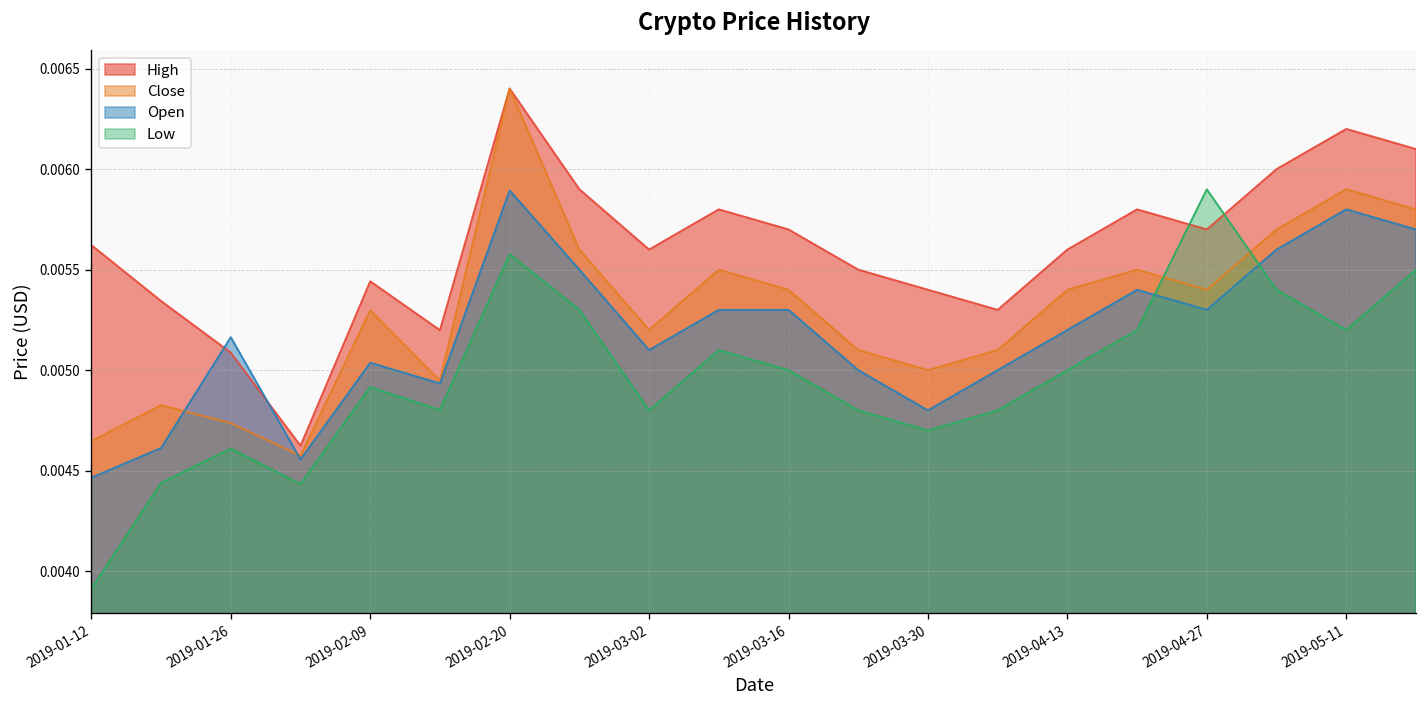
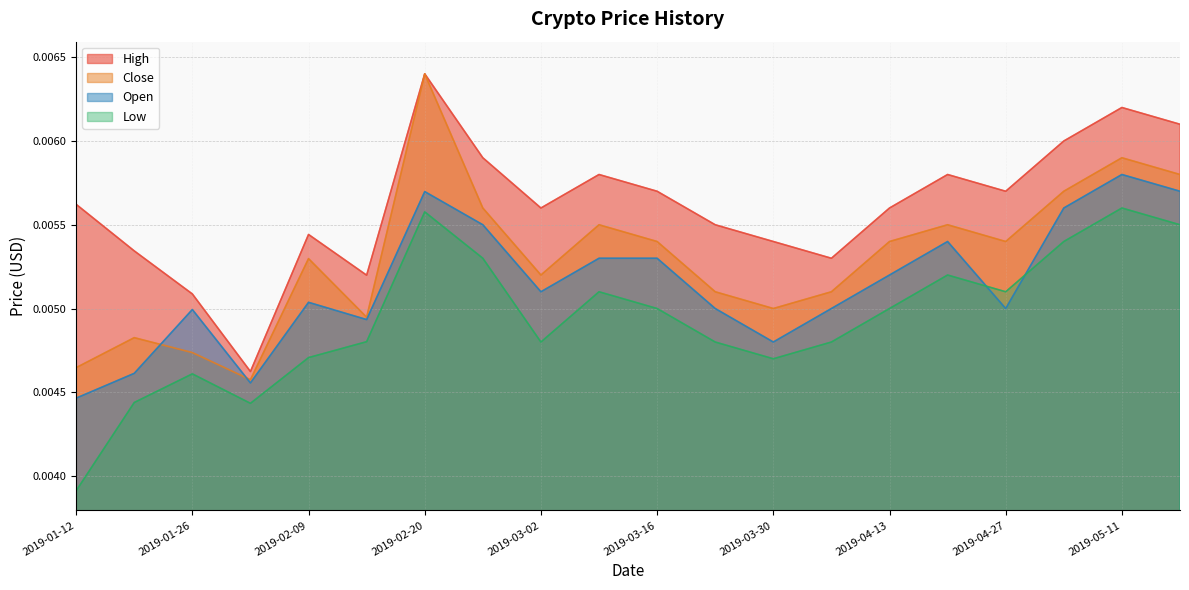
  {
    "Open": {
      "2019-01-12": 0.00447,
-     "2019-01-26": 0.00516,
+     "2019-01-26": 0.00499,
      "2019-02-09": 0.00504,
-     "2019-02-20": 0.00589,
+     "2019-02-20": 0.00570,
      "2019-03-02": 0.00510,
      "2019-03-16": 0.00530,
      "2019-03-30": 0.00480,
      "2019-04-13": 0.00520,
-     "2019-04-27": 0.0053,
+     "2019-04-27": 0.0050,
      "2019-05-11": 0.00580
    },
    "Low": {
      "2019-01-12": 0.00391,
      "2019-01-26": 0.00461,
-     "2019-02-09": 0.00492,
+     "2019-02-09": 0.00471,
      "2019-02-20": 0.00558,
      "2019-03-02": 0.00480,
      "2019-03-16": 0.00500,
      "2019-03-30": 0.00470,
      "2019-04-13": 0.00500,
-     "2019-04-27": 0.0059,
-     "2019-05-11": 0.0052
+     "2019-04-27": 0.0051,
+     "2019-05-11": 0.0056
    }
  }
